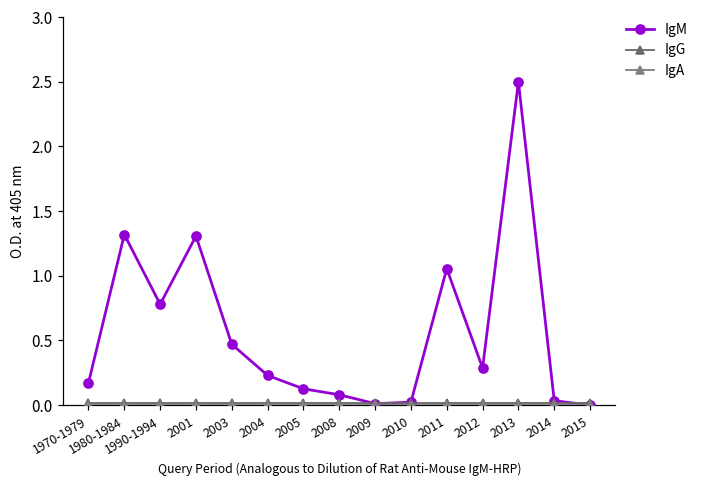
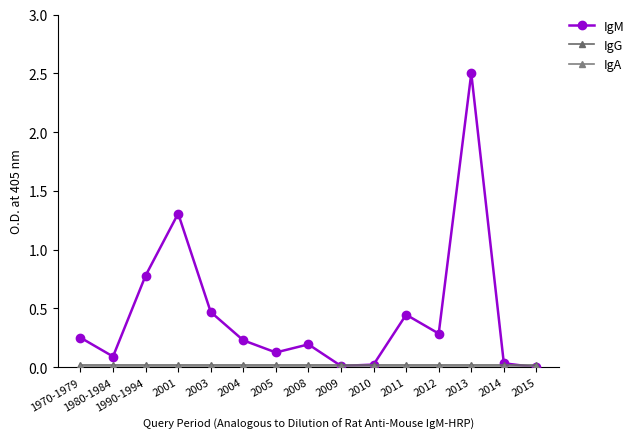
  {
    "IgM": {
-     "1970-1979": 0.17,
-     "1980-1984": 1.32,
+     "1970-1979": 0.25,
+     "1980-1984": 0.09,
      "1990-1994": 0.78,
      "2001": 1.31,
      "2003": 0.47,
      "2004": 0.23,
      "2005": 0.13,
-     "2008": 0.08,
-     "2011": 1.06,
+     "2008": 0.19,
+     "2011": 0.45,
      "2012": 0.29,
      "2013": 2.50
    }
  }
